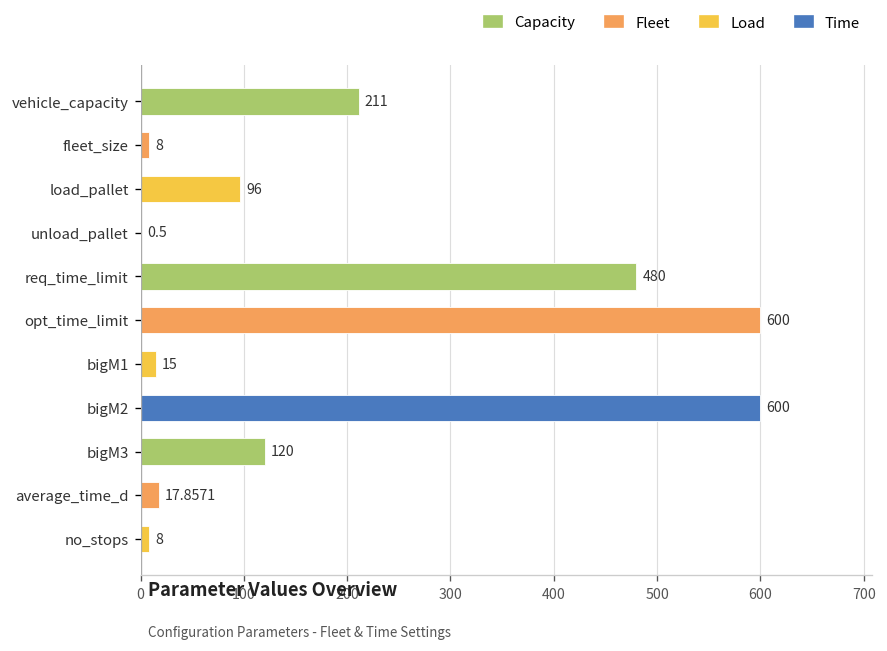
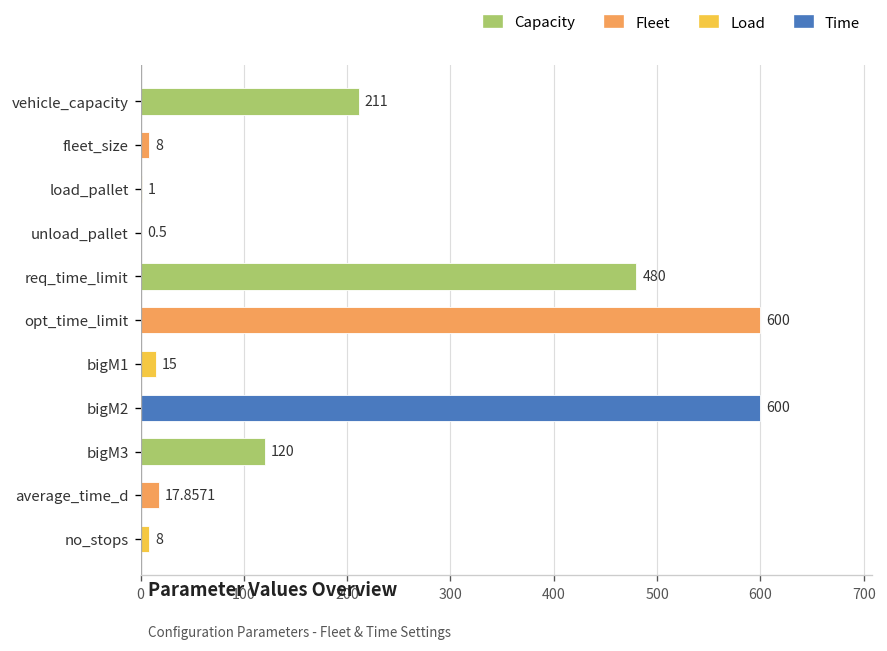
  {
    "vehicle_capacity": 211,
    "fleet_size": 8,
-   "load_pallet": 96,
+   "load_pallet": 1,
    "unload_pallet": 0.5,
    "req_time_limit": 480,
    "opt_time_limit": 600,
    "bigM1": 15,
    "bigM2": 600,
    "bigM3": 120,
    "average_time_d": 17.8571,
    "no_stops": 8
  }
